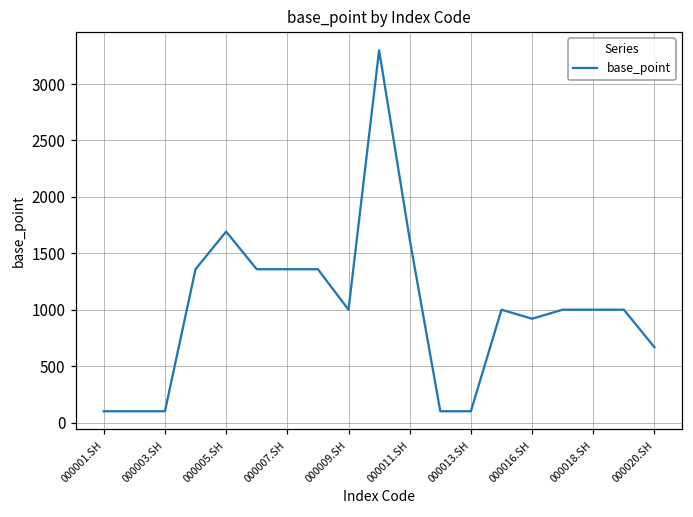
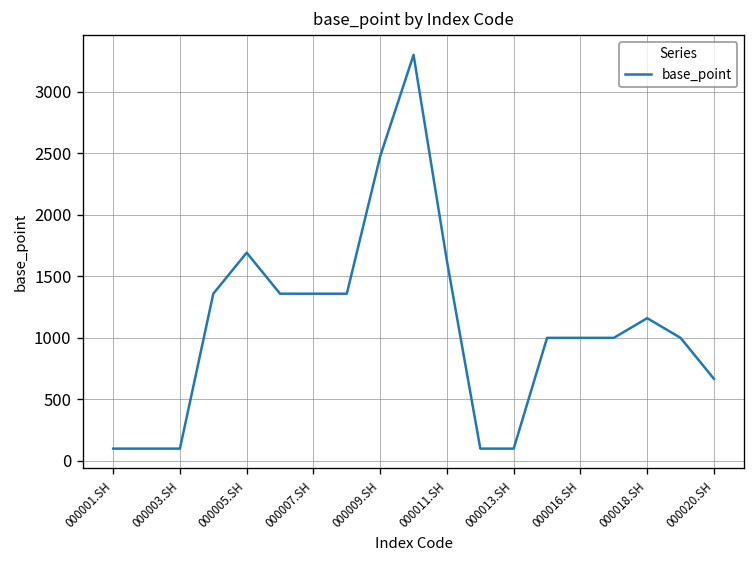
  {
    "000001.SH": 100,
    "000003.SH": 100,
    "000005.SH": 1690,
    "000007.SH": 1360,
-   "000009.SH": 1000,
+   "000009.SH": 2480,
    "000011.SH": 1620,
    "000013.SH": 100,
-   "000016.SH": 920,
-   "000018.SH": 1000,
+   "000016.SH": 1000,
+   "000018.SH": 1160,
    "000020.SH": 670
  }
